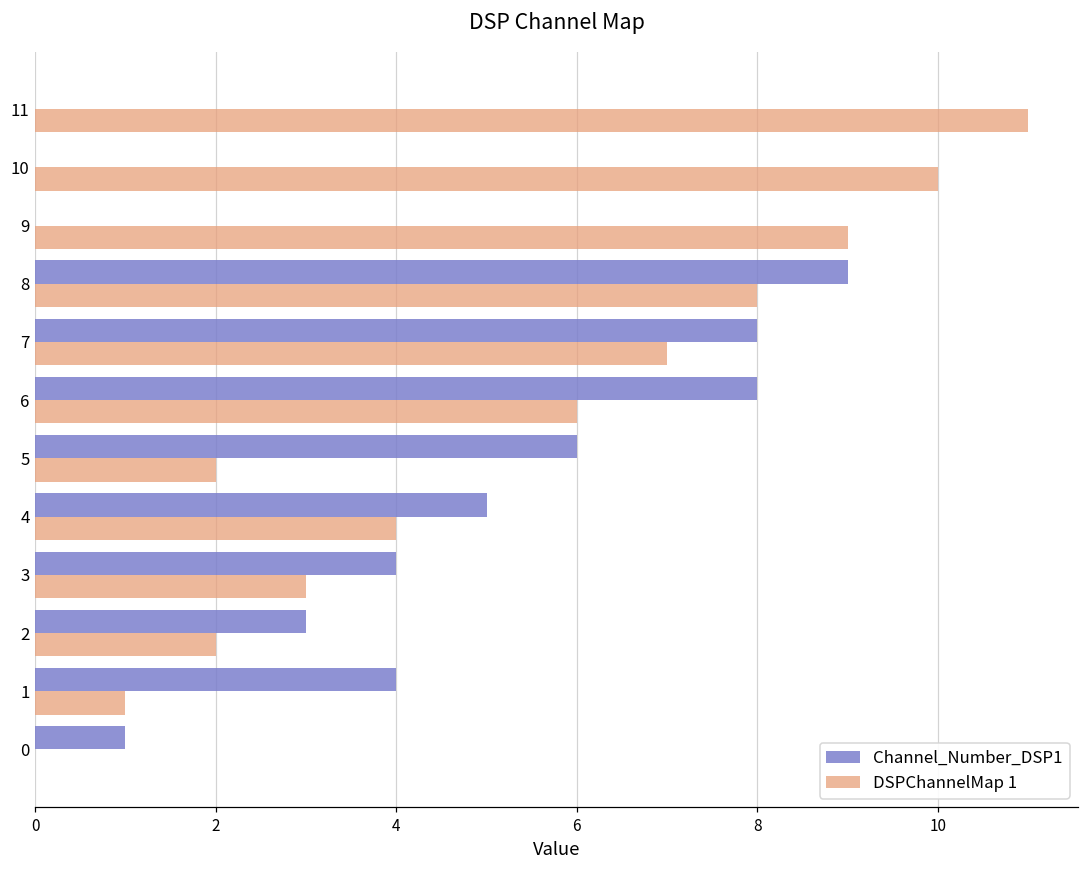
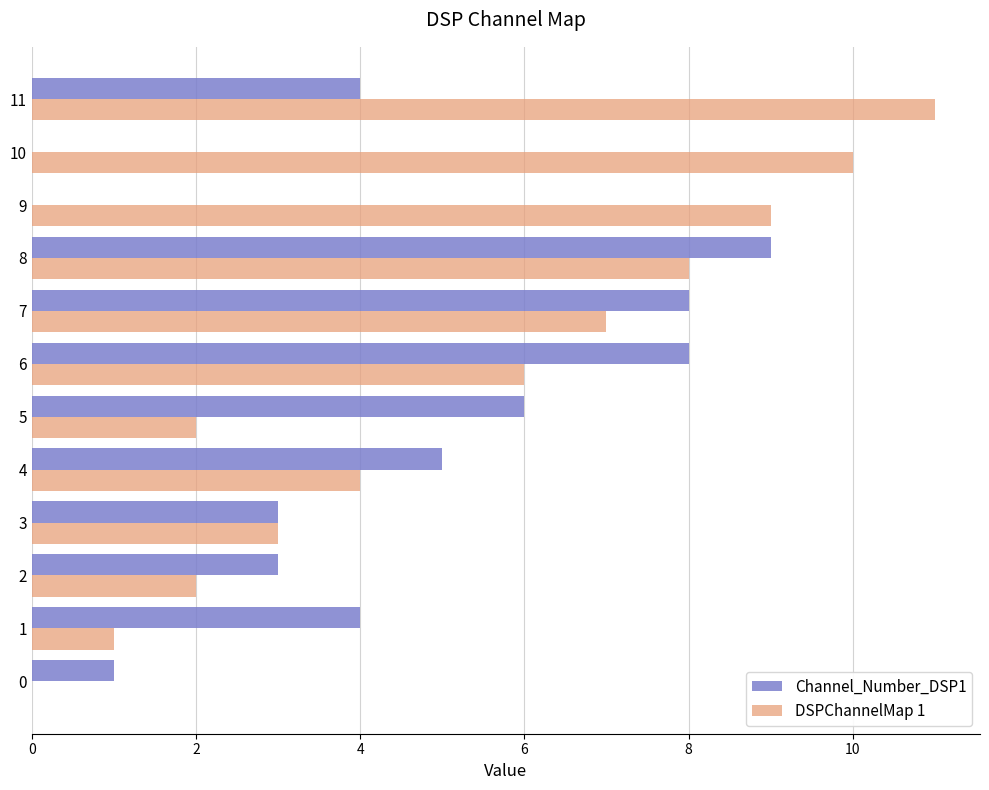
  {
    "Channel_Number_DSP1": {
-     "11": 0,
+     "11": 4,
      "10": 0,
      "9": 0,
      "8": 9,
      "7": 8,
      "6": 8,
      "5": 6,
      "4": 5,
-     "3": 4,
+     "3": 3,
      "2": 3,
      "1": 4,
      "0": 1
    },
    "DSPChannelMap 1": {
      "11": 11,
      "10": 10,
      "9": 9,
      "8": 8,
      "7": 7,
      "6": 6,
      "5": 2,
      "4": 4,
      "3": 3,
      "2": 2,
      "1": 1,
      "0": 0
    }
  }
